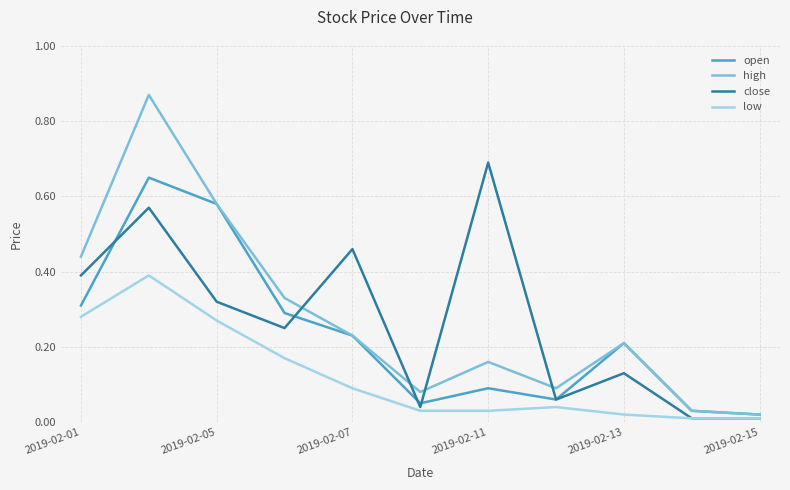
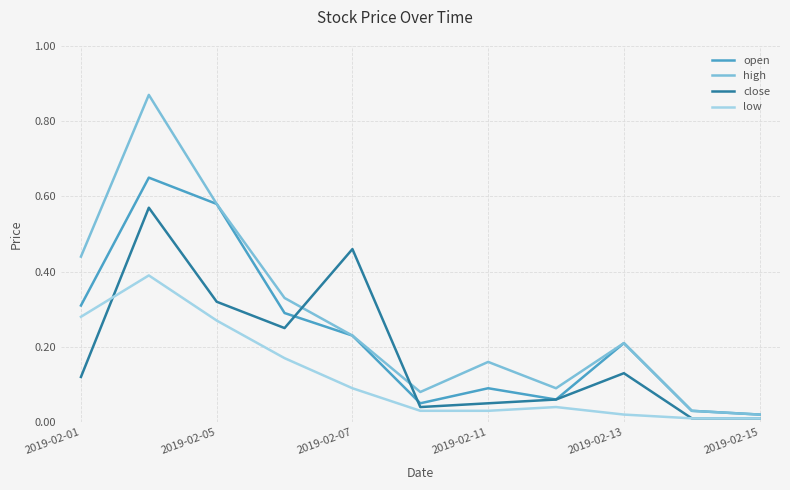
  {
    "close": {
-     "2019-02-01": 0.39,
+     "2019-02-01": 0.12,
      "2019-02-05": 0.32,
      "2019-02-07": 0.46,
-     "2019-02-11": 0.69,
+     "2019-02-11": 0.05,
      "2019-02-13": 0.13
    }
  }
